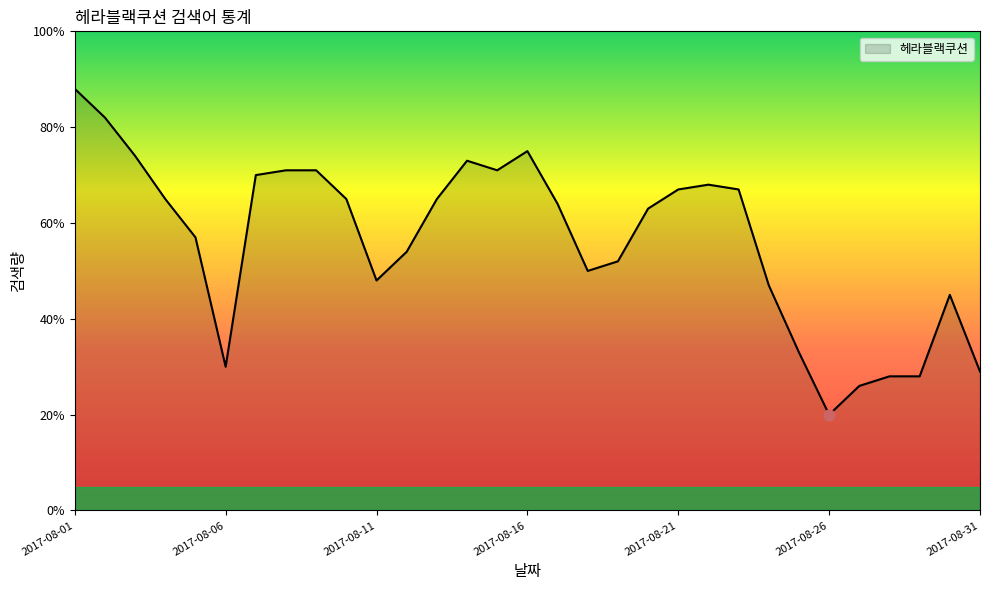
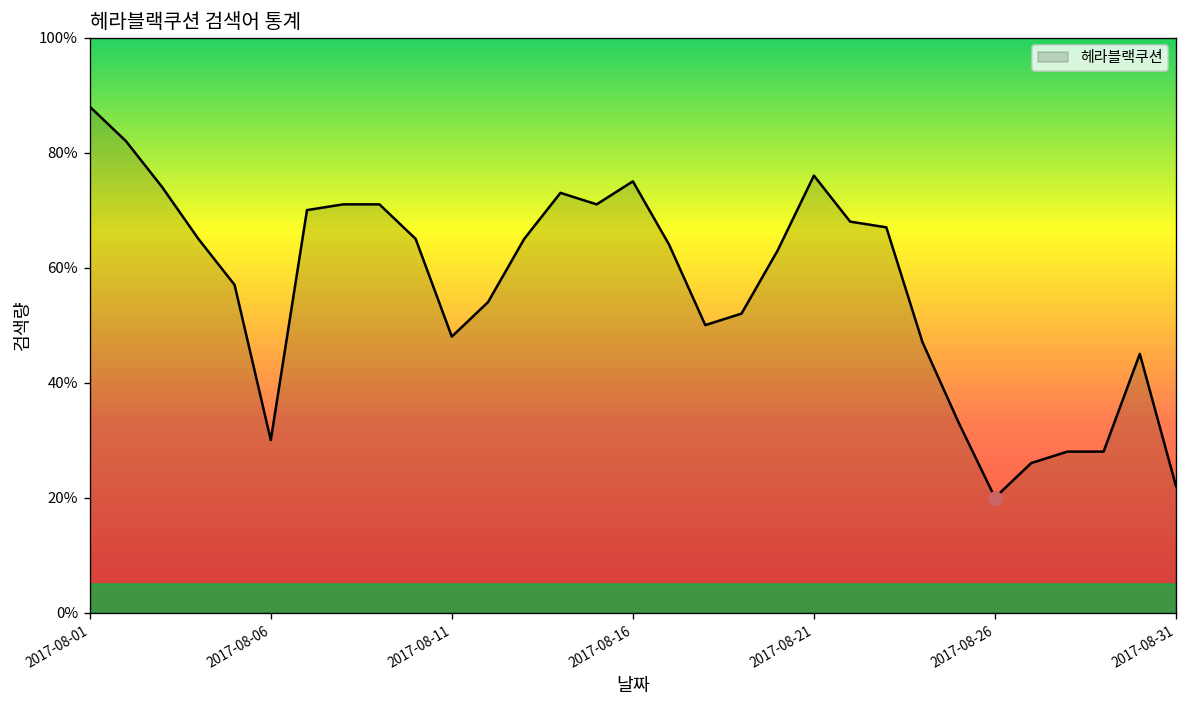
  {
    "헤라블랙쿠션": {
      "2017-08-01": "88%",
      "2017-08-06": "30%",
      "2017-08-11": "48%",
      "2017-08-16": "75%",
-     "2017-08-21": "67%",
-     "2017-08-31": "29%"
+     "2017-08-21": "76%",
+     "2017-08-31": "22%"
    }
  }
